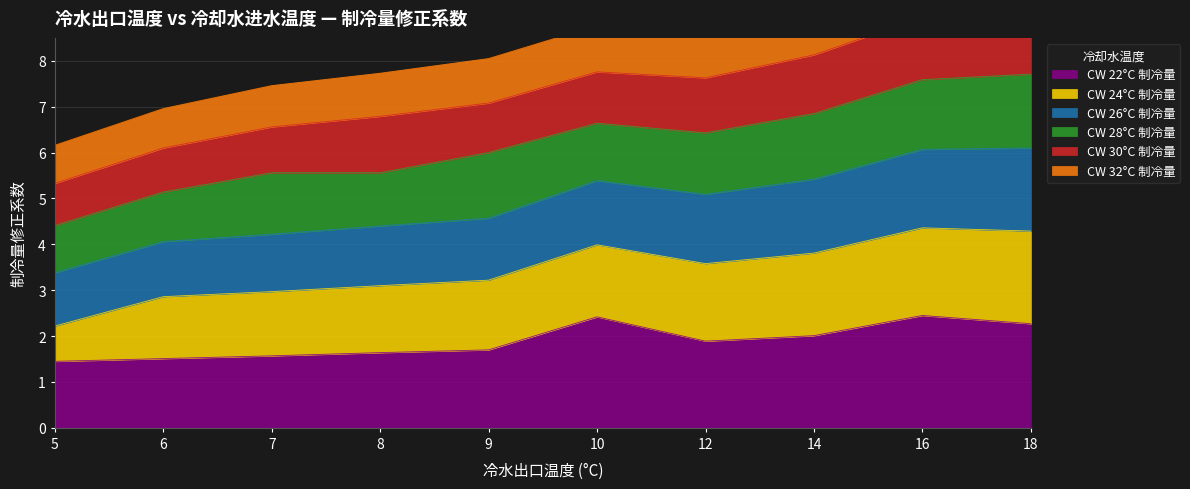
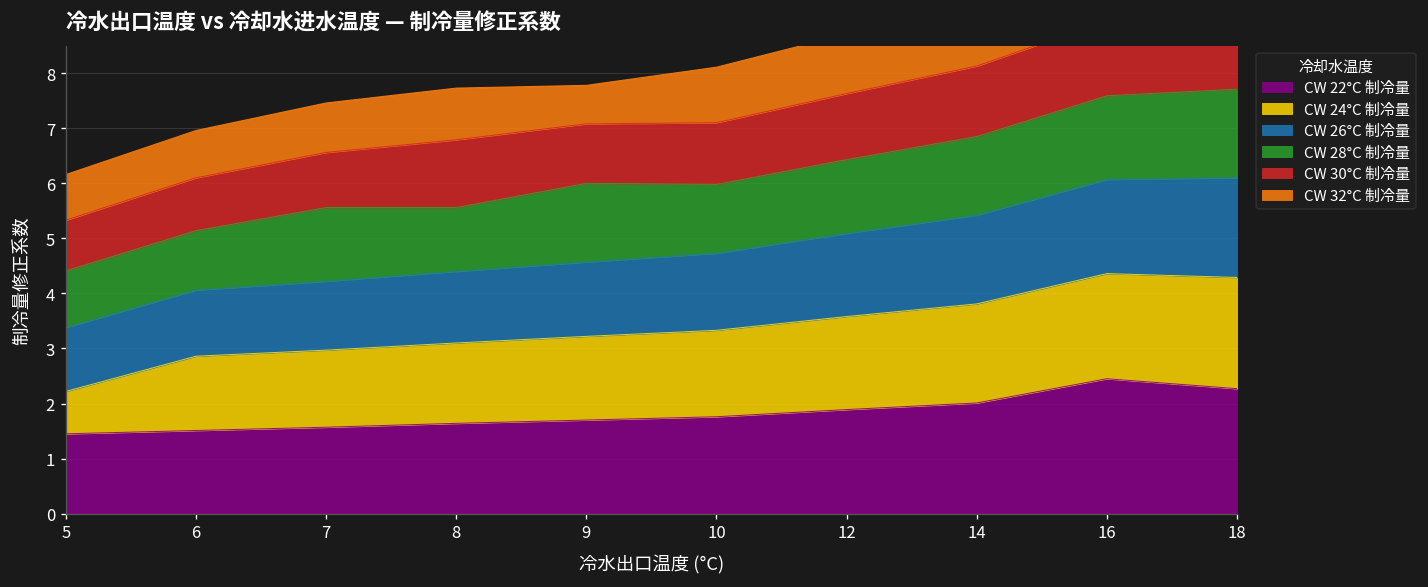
  {
    "CW 22°C 制冷量": {
      "5": 1.5,
      "6": 1.5,
      "7": 1.6,
      "8": 1.6,
      "9": 1.7,
-     "10": 2.4,
+     "10": 1.8,
      "12": 1.9,
      "14": 2.0,
      "16": 2.5,
      "18": 2.3
    },
    "CW 24°C 制冷量": {
      "5": 0.8,
      "6": 1.4,
      "7": 1.4,
      "8": 1.5,
      "9": 1.5,
      "10": 1.6,
      "12": 1.7,
      "14": 1.8,
      "16": 1.9,
      "18": 2.0
    },
    "CW 26°C 制冷量": {
      "5": 1.2,
      "6": 1.2,
      "7": 1.3,
      "8": 1.3,
      "9": 1.4,
      "10": 1.4,
      "12": 1.5,
      "14": 1.6,
      "16": 1.7,
      "18": 1.8
    },
    "CW 28°C 制冷量": {
      "5": 1.0,
      "6": 1.1,
      "7": 1.3,
      "8": 1.2,
      "9": 1.4,
      "10": 1.3,
      "12": 1.3,
      "14": 1.4,
      "16": 1.5,
      "18": 1.6
    },
    "CW 30°C 制冷量": {
      "5": 0.9,
      "6": 1.0,
      "7": 1.0,
      "8": 1.2,
      "9": 1.1,
      "10": 1.1,
      "12": 1.2,
      "14": 1.3
    },
    "CW 32°C 制冷量": {
      "5": 0.8,
      "6": 0.9,
      "7": 0.9,
      "8": 0.9,
-     "9": 1.0
+     "9": 0.7
    }
  }
